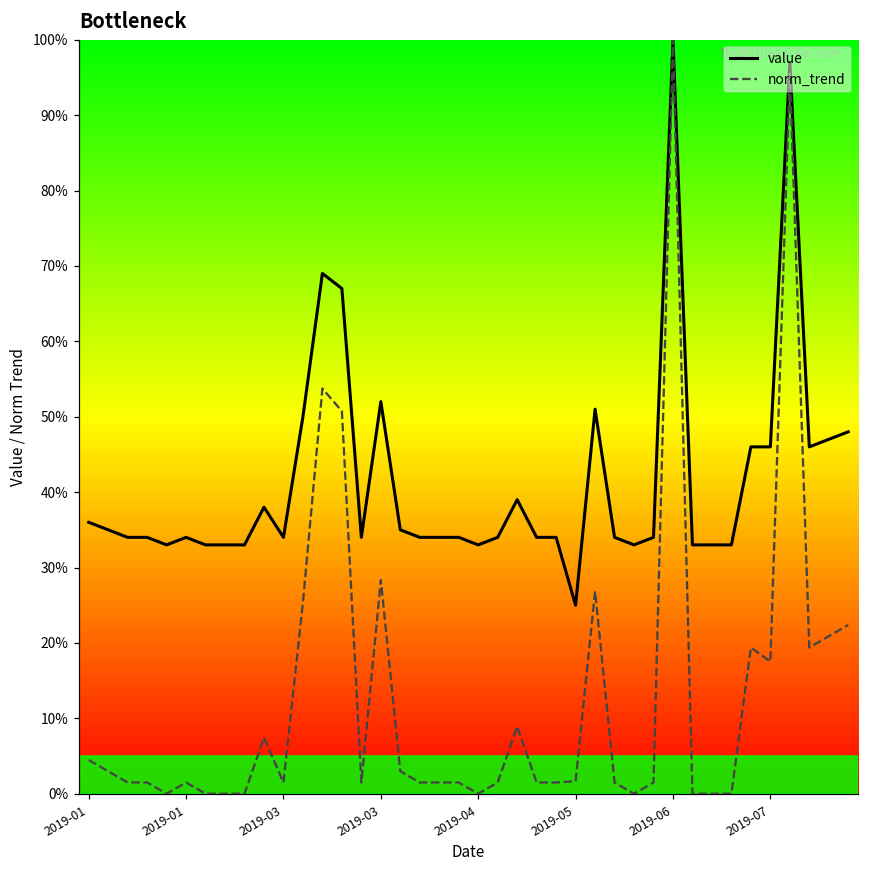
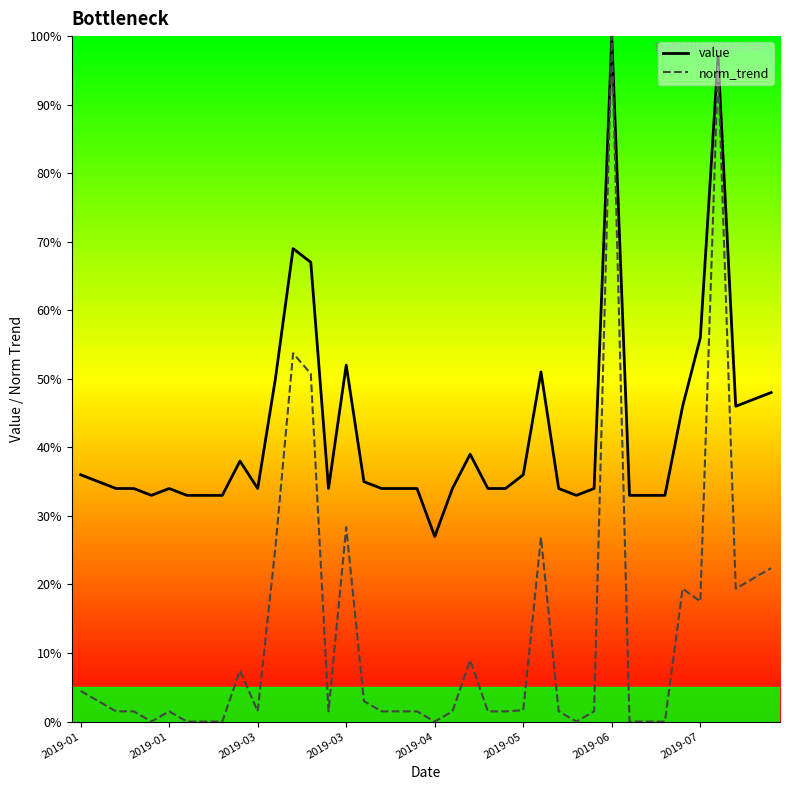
  {
    "value": {
-     "2019-04": "33%",
-     "2019-05": "25%",
-     "2019-07": "46%"
+     "2019-04": "27%",
+     "2019-05": "36%",
+     "2019-07": "56%"
    },
    "norm_trend": {
      "2019-07": "18%"
    }
  }
